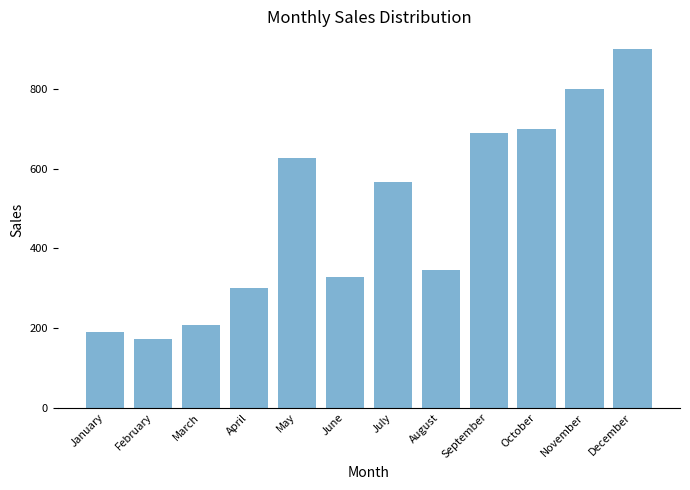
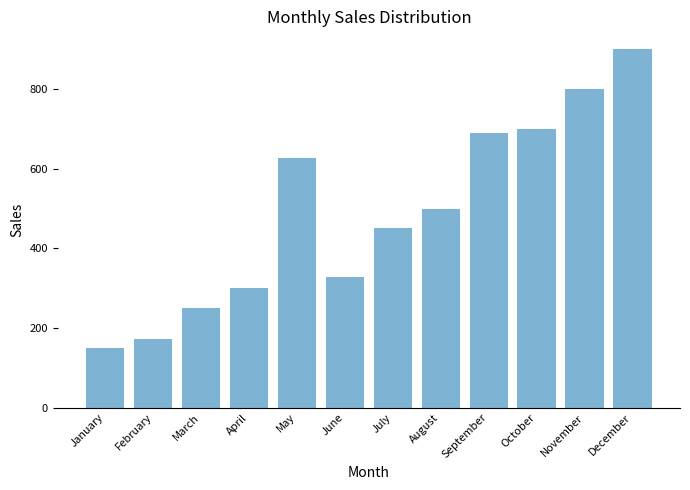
  {
-   "January": 190,
+   "January": 150,
    "February": 170,
-   "March": 210,
+   "March": 250,
    "April": 300,
    "May": 630,
    "June": 330,
-   "July": 570,
-   "August": 350,
+   "July": 450,
+   "August": 500,
    "September": 690,
    "October": 700,
    "November": 800,
    "December": 900
  }
